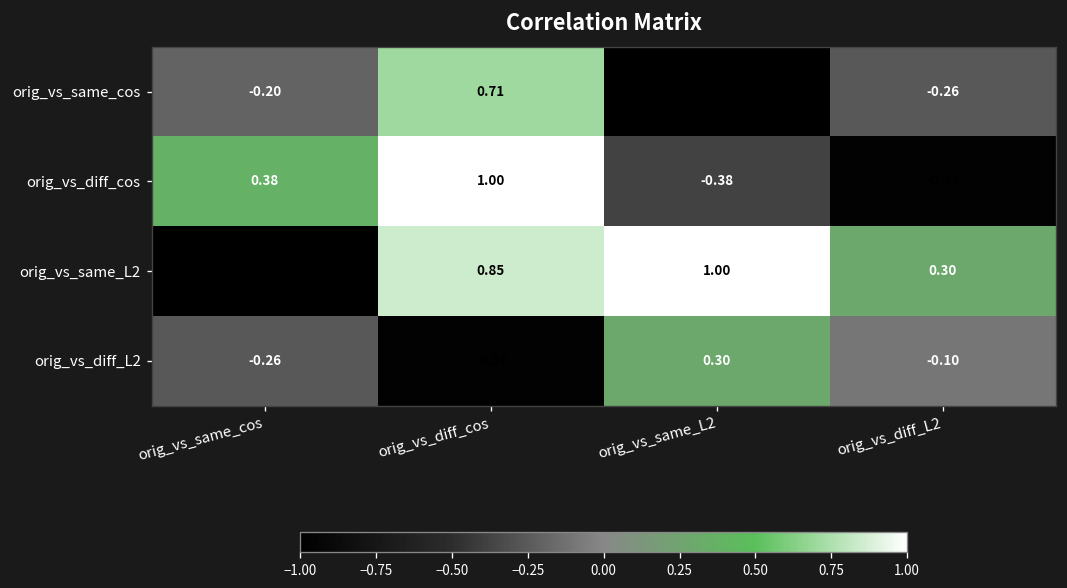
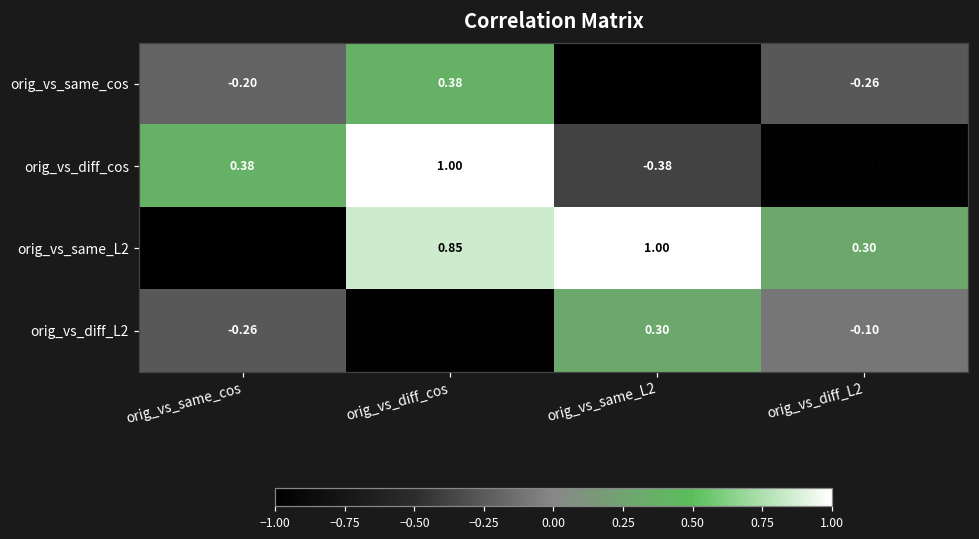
  {
    "orig_vs_same_cos": {
      "orig_vs_same_cos": -0.20,
-     "orig_vs_diff_cos": 0.71,
+     "orig_vs_diff_cos": 0.38,
      "orig_vs_diff_L2": -0.26
    },
    "orig_vs_diff_cos": {
      "orig_vs_same_cos": 0.38,
      "orig_vs_diff_cos": 1.00,
      "orig_vs_same_L2": -0.38
    },
    "orig_vs_same_L2": {
      "orig_vs_diff_cos": 0.85,
      "orig_vs_same_L2": 1.00,
      "orig_vs_diff_L2": 0.30
    },
    "orig_vs_diff_L2": {
      "orig_vs_same_cos": -0.26,
      "orig_vs_same_L2": 0.30,
      "orig_vs_diff_L2": -0.10
    }
  }
